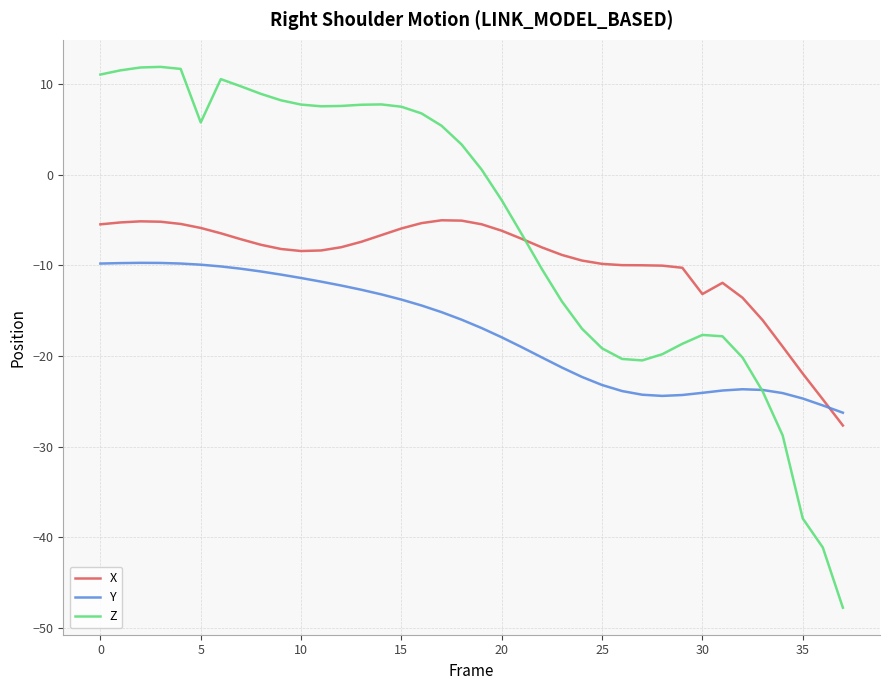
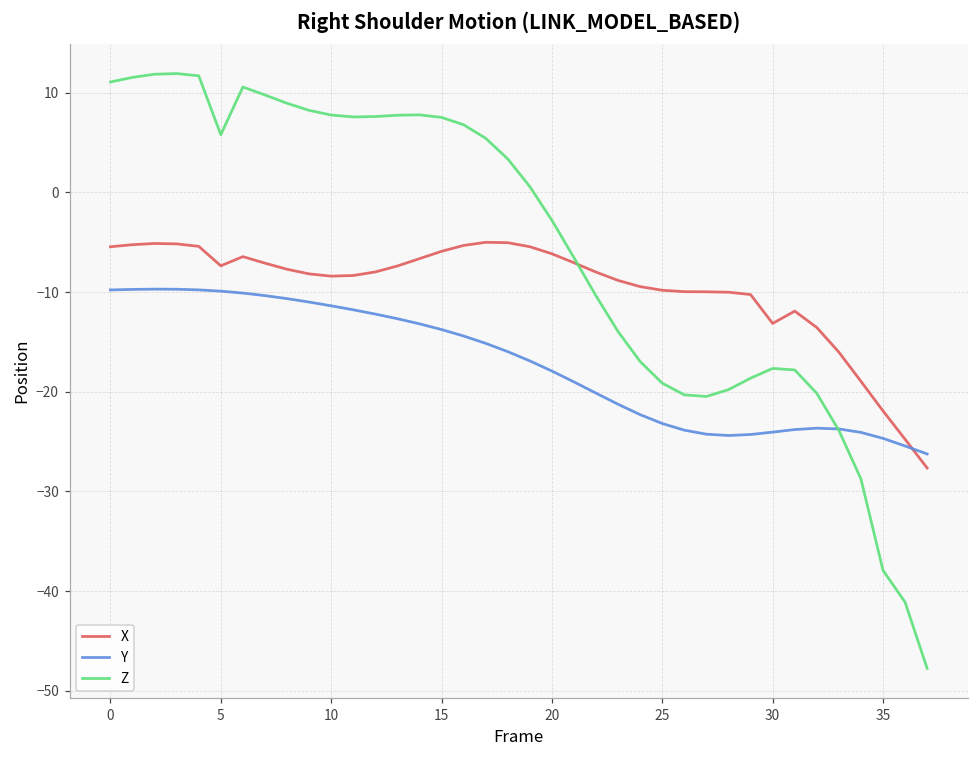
  {
    "X": {
      "0": -5,
-     "5": -6,
+     "5": -7,
      "10": -8,
      "15": -6,
      "20": -6,
      "25": -10,
      "30": -13,
      "35": -22
    },
    "Y": {
      "0": -10,
      "5": -10,
      "10": -11,
      "15": -14,
      "20": -18,
      "25": -23,
      "30": -24,
      "35": -25
    },
    "Z": {
      "0": 11,
      "5": 6,
      "10": 8,
      "15": 8,
      "20": -3,
      "25": -19,
      "30": -18,
      "35": -38
    }
  }
